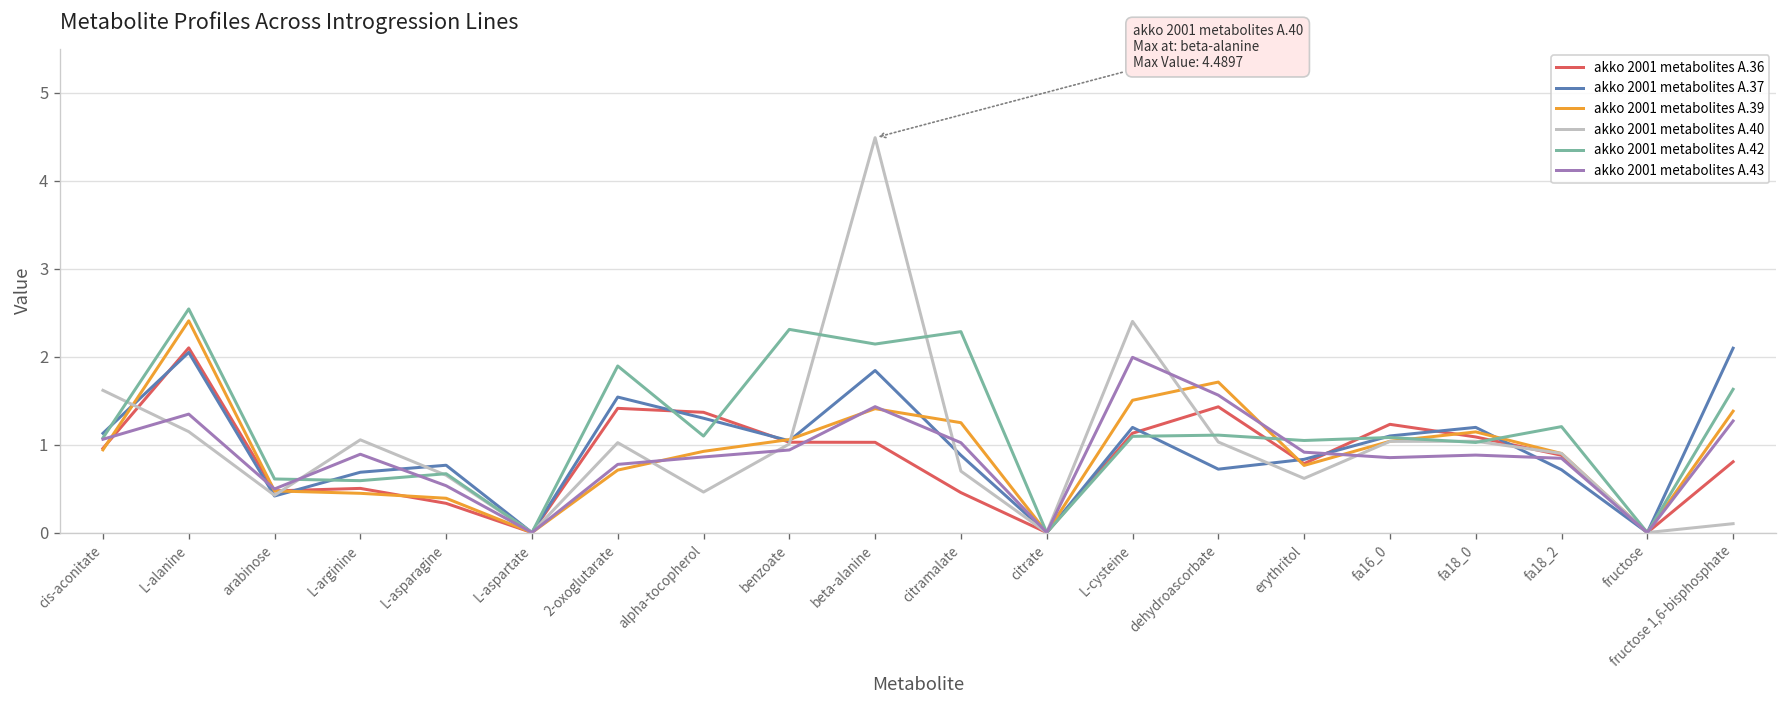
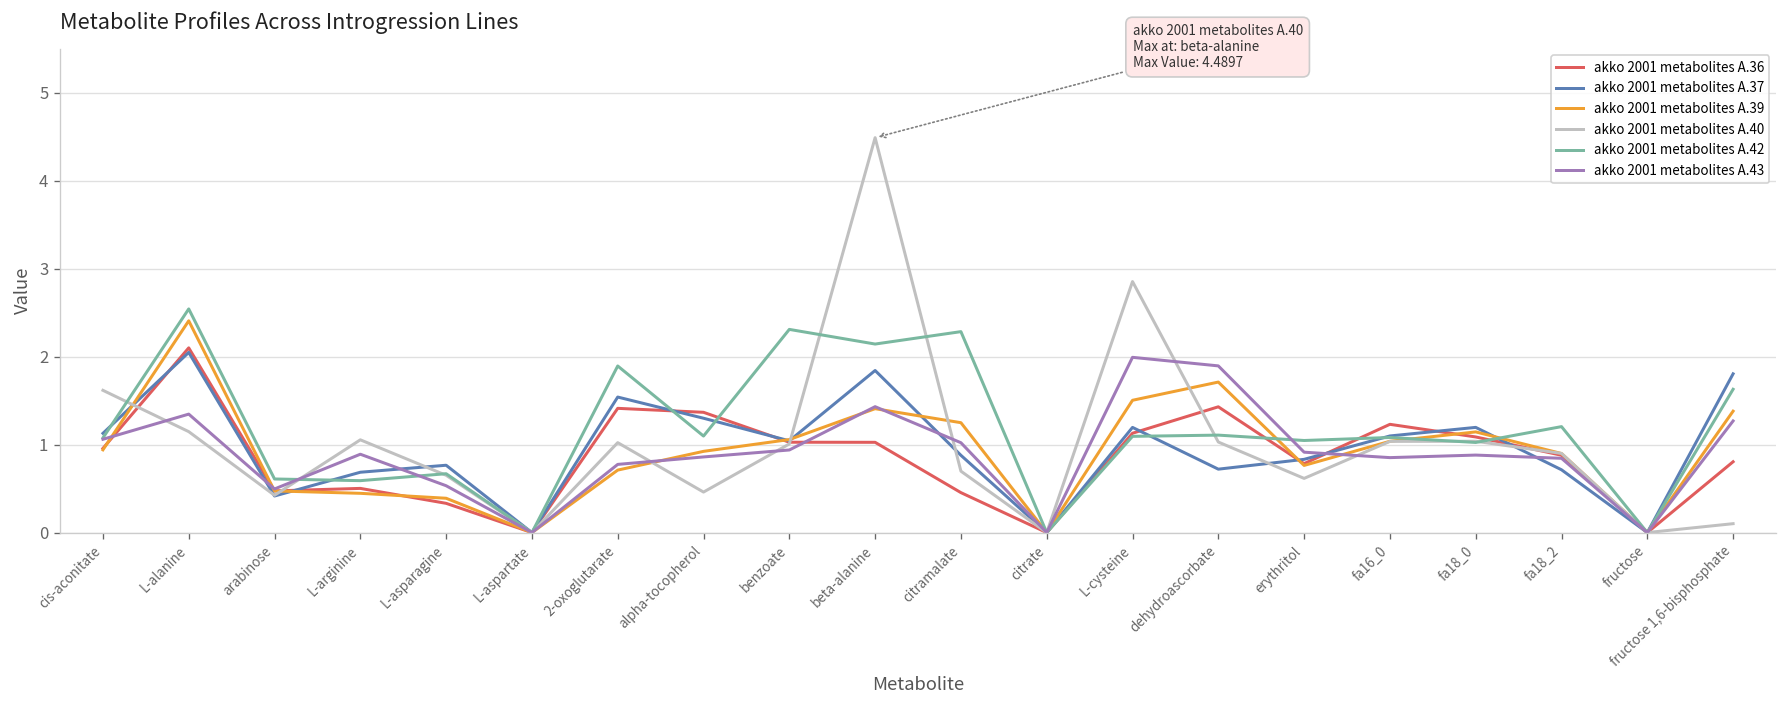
  {
    "akko 2001 metabolites A.36": {
      "L-alanine": 2.1,
      "L-arginine": 0.5,
      "L-asparagine": 0.3,
      "2-oxoglutarate": 1.4,
      "alpha-tocopherol": 1.4,
      "beta-alanine": 1.0,
      "citramalate": 0.5,
      "L-cysteine": 1.1,
      "dehydroascorbate": 1.4,
      "fa16_0": 1.2,
      "fa18_0": 1.1,
      "fructose 1,6-bisphosphate": 0.8
    },
    "akko 2001 metabolites A.37": {
      "cis-aconitate": 1.1,
      "L-alanine": 2.0,
      "L-arginine": 0.7,
      "L-asparagine": 0.8,
      "2-oxoglutarate": 1.5,
      "alpha-tocopherol": 1.3,
      "beta-alanine": 1.8,
      "citramalate": 0.9,
      "L-cysteine": 1.2,
      "dehydroascorbate": 0.7,
      "erythritol": 0.8,
      "fa18_0": 1.2,
      "fa18_2": 0.7,
-     "fructose 1,6-bisphosphate": 2.1
+     "fructose 1,6-bisphosphate": 1.8
    },
    "akko 2001 metabolites A.39": {
      "L-alanine": 2.4,
      "L-arginine": 0.4,
      "L-asparagine": 0.4,
      "2-oxoglutarate": 0.7,
      "alpha-tocopherol": 0.9,
      "citramalate": 1.2,
      "L-cysteine": 1.5,
      "dehydroascorbate": 1.7,
      "fa18_0": 1.1,
      "fructose 1,6-bisphosphate": 1.4
    },
    "akko 2001 metabolites A.40": {
      "cis-aconitate": 1.6,
      "L-alanine": 1.1,
      "L-arginine": 1.1,
      "2-oxoglutarate": 1.0,
      "alpha-tocopherol": 0.5,
      "citramalate": 0.7,
-     "L-cysteine": 2.4,
+     "L-cysteine": 2.9,
      "dehydroascorbate": 1.0,
      "erythritol": 0.6,
      "fructose 1,6-bisphosphate": 0.1
    },
    "akko 2001 metabolites A.42": {
      "L-alanine": 2.5,
      "arabinose": 0.6,
      "L-arginine": 0.6,
      "2-oxoglutarate": 1.9,
      "alpha-tocopherol": 1.1,
      "benzoate": 2.3,
      "beta-alanine": 2.1,
      "citramalate": 2.3,
      "L-cysteine": 1.1,
      "dehydroascorbate": 1.1,
      "erythritol": 1.0,
      "fa18_2": 1.2,
      "fructose 1,6-bisphosphate": 1.6
    },
    "akko 2001 metabolites A.43": {
      "L-alanine": 1.3,
      "L-arginine": 0.9,
      "L-asparagine": 0.5,
      "2-oxoglutarate": 0.8,
      "alpha-tocopherol": 0.9,
      "benzoate": 0.9,
      "citramalate": 1.0,
      "L-cysteine": 2.0,
-     "dehydroascorbate": 1.6,
+     "dehydroascorbate": 1.9,
      "erythritol": 0.9,
      "fa16_0": 0.9,
      "fa18_0": 0.9,
      "fructose 1,6-bisphosphate": 1.3
    }
  }
